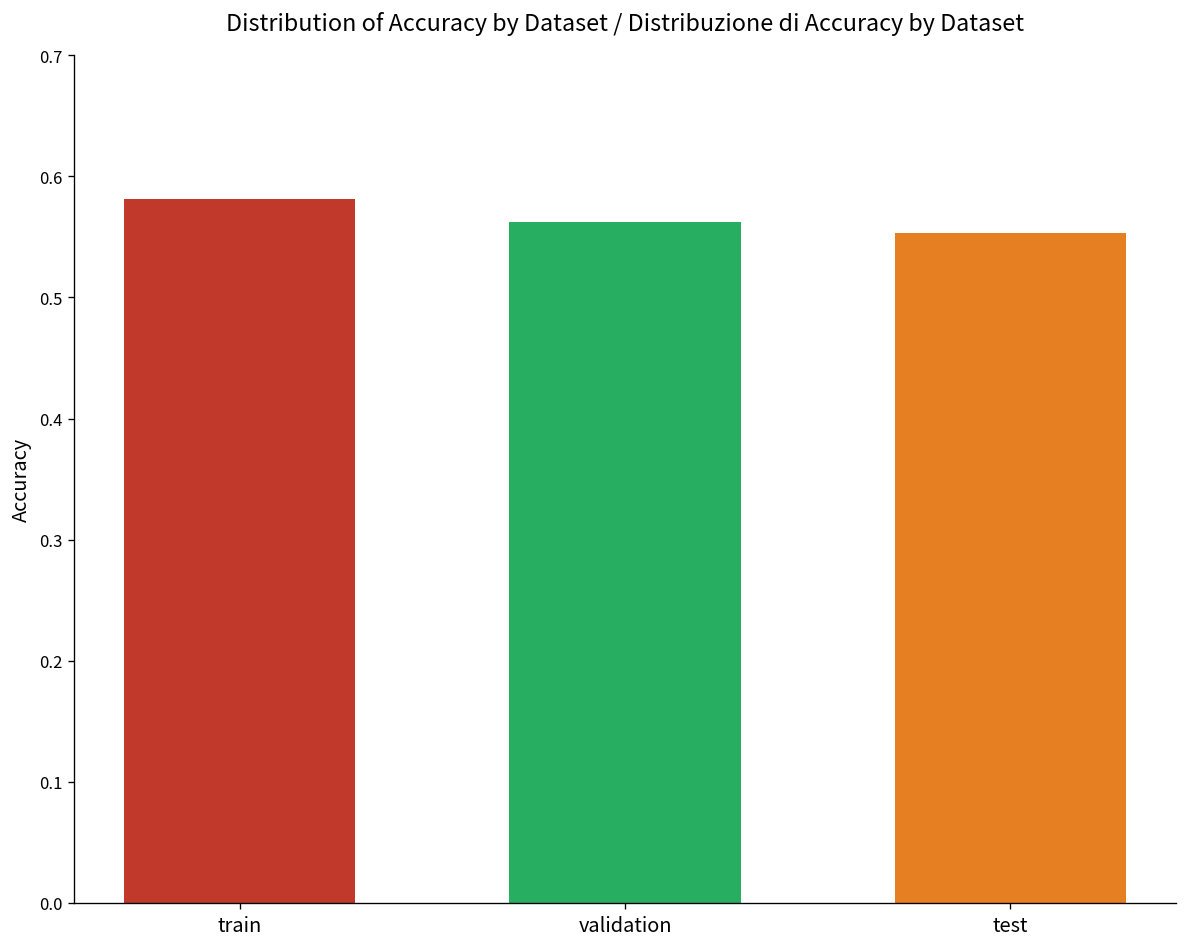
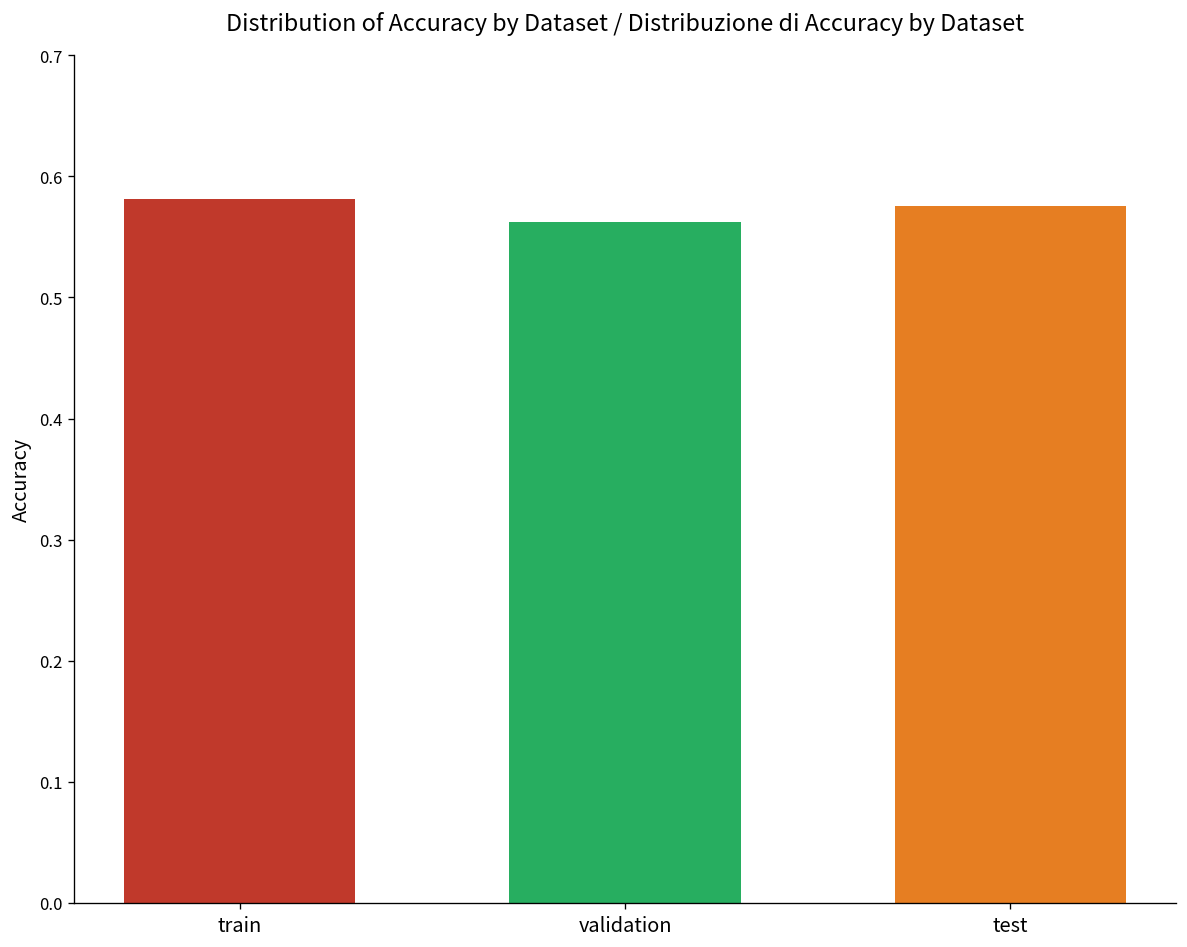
  {
    "train": 0.581,
    "validation": 0.562,
-   "test": 0.553
+   "test": 0.575
  }
